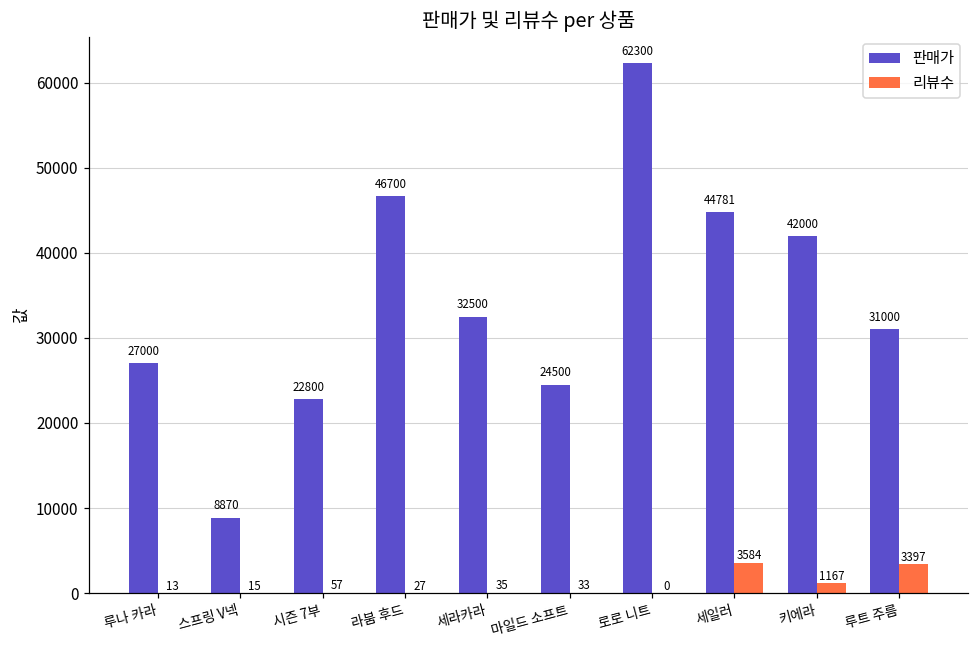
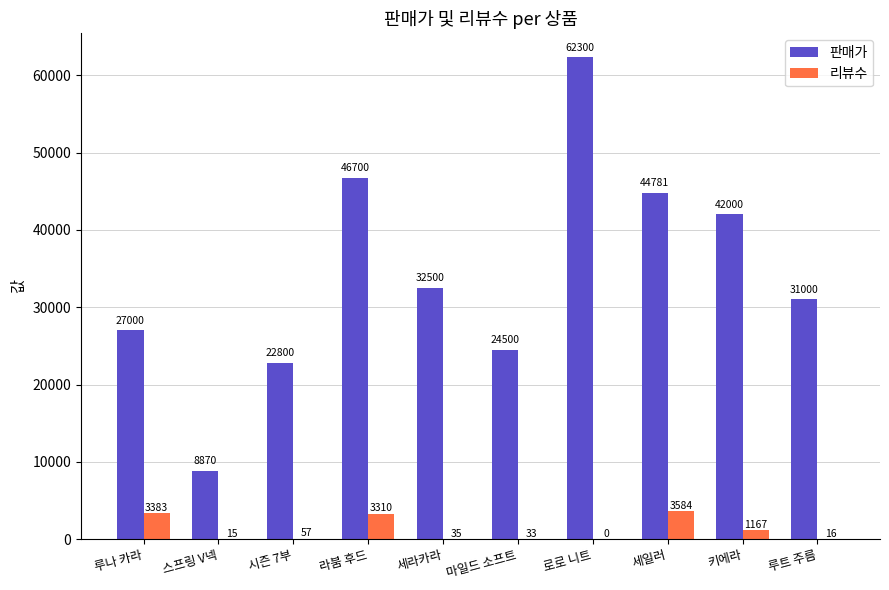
  {
    "판매가": {
      "루나 카라": 27000,
      "스프링 V넥": 8870,
      "시즌 7부": 22800,
      "라붐 후드": 46700,
      "세라카라": 32500,
      "마일드 소프트": 24500,
      "로로 니트": 62300,
      "세일러": 44781,
      "키에라": 42000,
      "루트 주름": 31000
    },
    "리뷰수": {
-     "루나 카라": 13,
+     "루나 카라": 3383,
      "스프링 V넥": 15,
      "시즌 7부": 57,
-     "라붐 후드": 27,
+     "라붐 후드": 3310,
      "세라카라": 35,
      "마일드 소프트": 33,
      "로로 니트": 0,
      "세일러": 3584,
      "키에라": 1167,
-     "루트 주름": 3397
+     "루트 주름": 16
    }
  }
